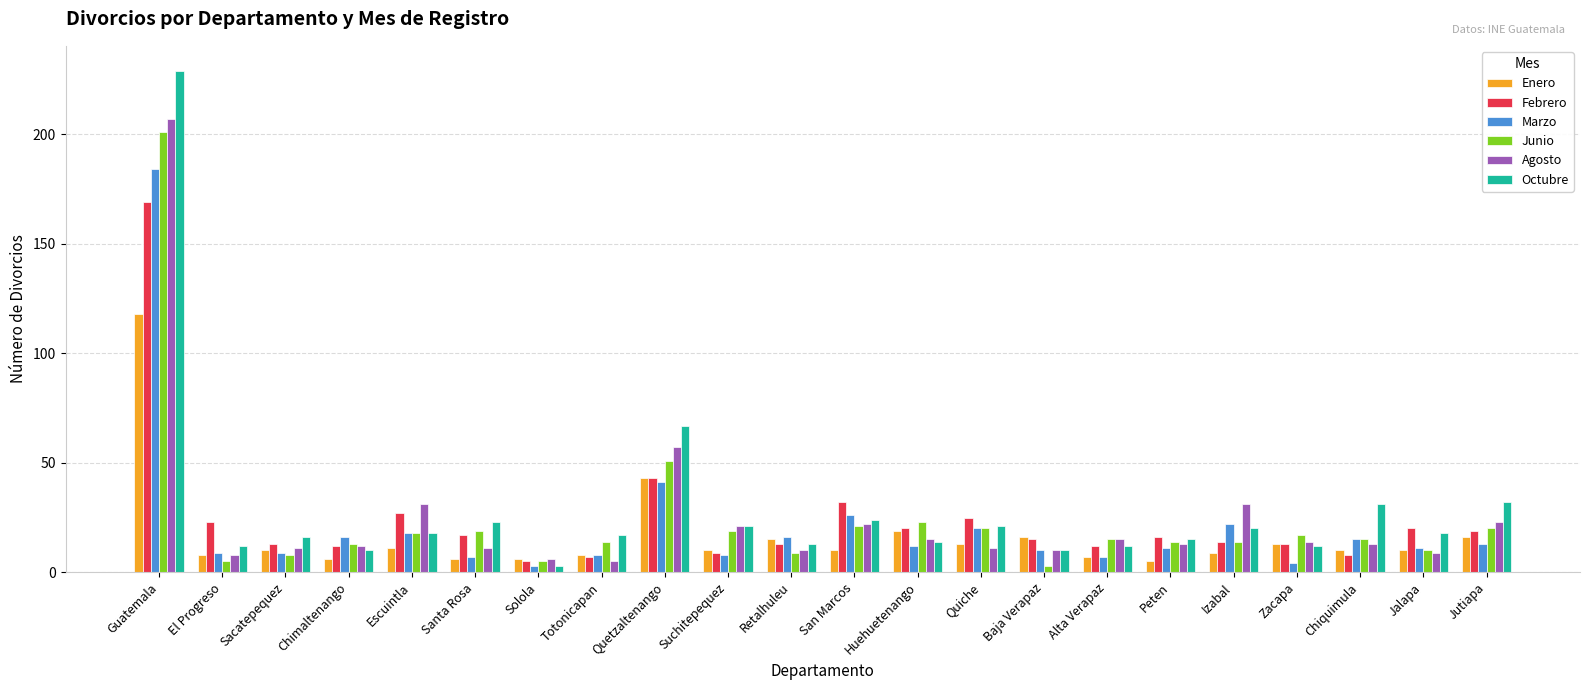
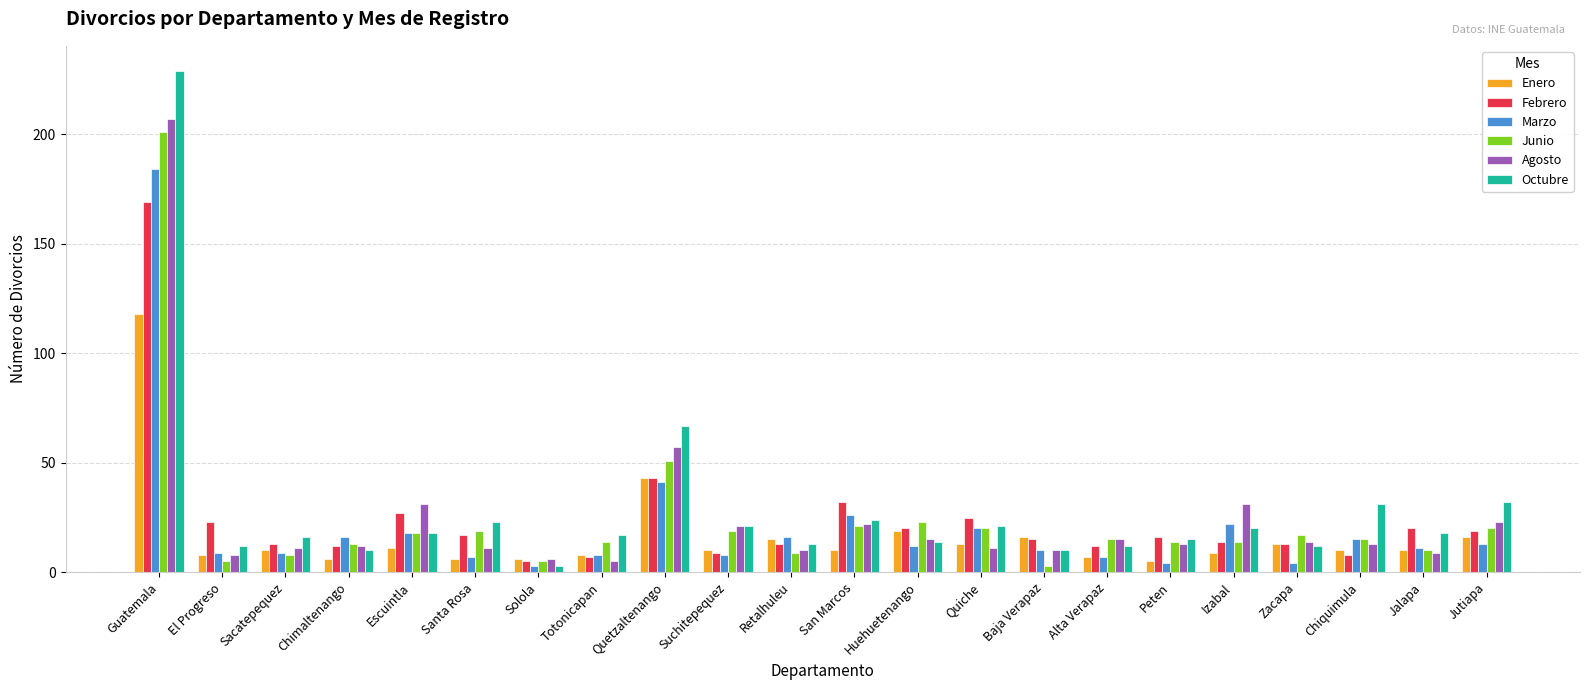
  {
    "Enero": {
      "Guatemala": 118,
      "El Progreso": 8,
      "Sacatepequez": 10,
      "Chimaltenango": 6,
      "Escuintla": 11,
      "Santa Rosa": 6,
      "Solola": 6,
      "Totonicapan": 8,
      "Quetzaltenango": 43,
      "Suchitepequez": 10,
      "Retalhuleu": 15,
      "San Marcos": 10,
      "Huehuetenango": 19,
      "Quiche": 13,
      "Baja Verapaz": 16,
      "Alta Verapaz": 7,
      "Peten": 5,
      "Izabal": 9,
      "Zacapa": 13,
      "Chiquimula": 10,
      "Jalapa": 10,
      "Jutiapa": 16
    },
    "Febrero": {
      "Guatemala": 169,
      "El Progreso": 23,
      "Sacatepequez": 13,
      "Chimaltenango": 12,
      "Escuintla": 27,
      "Santa Rosa": 17,
      "Solola": 5,
      "Totonicapan": 7,
      "Quetzaltenango": 43,
      "Suchitepequez": 9,
      "Retalhuleu": 13,
      "San Marcos": 32,
      "Huehuetenango": 20,
      "Quiche": 25,
      "Baja Verapaz": 15,
      "Alta Verapaz": 12,
      "Peten": 16,
      "Izabal": 14,
      "Zacapa": 13,
      "Chiquimula": 8,
      "Jalapa": 20,
      "Jutiapa": 19
    },
    "Marzo": {
      "Guatemala": 184,
      "El Progreso": 9,
      "Sacatepequez": 9,
      "Chimaltenango": 16,
      "Escuintla": 18,
      "Santa Rosa": 7,
      "Solola": 3,
      "Totonicapan": 8,
      "Quetzaltenango": 41,
      "Suchitepequez": 8,
      "Retalhuleu": 16,
      "San Marcos": 26,
      "Huehuetenango": 12,
      "Quiche": 20,
      "Baja Verapaz": 10,
      "Alta Verapaz": 7,
-     "Peten": 11,
+     "Peten": 4,
      "Izabal": 22,
      "Zacapa": 4,
      "Chiquimula": 15,
      "Jalapa": 11,
      "Jutiapa": 13
    },
    "Junio": {
      "Guatemala": 201,
      "El Progreso": 5,
      "Sacatepequez": 8,
      "Chimaltenango": 13,
      "Escuintla": 18,
      "Santa Rosa": 19,
      "Solola": 5,
      "Totonicapan": 14,
      "Quetzaltenango": 51,
      "Suchitepequez": 19,
      "Retalhuleu": 9,
      "San Marcos": 21,
      "Huehuetenango": 23,
      "Quiche": 20,
      "Baja Verapaz": 3,
      "Alta Verapaz": 15,
      "Peten": 14,
      "Izabal": 14,
      "Zacapa": 17,
      "Chiquimula": 15,
      "Jalapa": 10,
      "Jutiapa": 20
    },
    "Agosto": {
      "Guatemala": 207,
      "El Progreso": 8,
      "Sacatepequez": 11,
      "Chimaltenango": 12,
      "Escuintla": 31,
      "Santa Rosa": 11,
      "Solola": 6,
      "Totonicapan": 5,
      "Quetzaltenango": 57,
      "Suchitepequez": 21,
      "Retalhuleu": 10,
      "San Marcos": 22,
      "Huehuetenango": 15,
      "Quiche": 11,
      "Baja Verapaz": 10,
      "Alta Verapaz": 15,
      "Peten": 13,
      "Izabal": 31,
      "Zacapa": 14,
      "Chiquimula": 13,
      "Jalapa": 9,
      "Jutiapa": 23
    },
    "Octubre": {
      "Guatemala": 229,
      "El Progreso": 12,
      "Sacatepequez": 16,
      "Chimaltenango": 10,
      "Escuintla": 18,
      "Santa Rosa": 23,
      "Solola": 3,
      "Totonicapan": 17,
      "Quetzaltenango": 67,
      "Suchitepequez": 21,
      "Retalhuleu": 13,
      "San Marcos": 24,
      "Huehuetenango": 14,
      "Quiche": 21,
      "Baja Verapaz": 10,
      "Alta Verapaz": 12,
      "Peten": 15,
      "Izabal": 20,
      "Zacapa": 12,
      "Chiquimula": 31,
      "Jalapa": 18,
      "Jutiapa": 32
    }
  }
